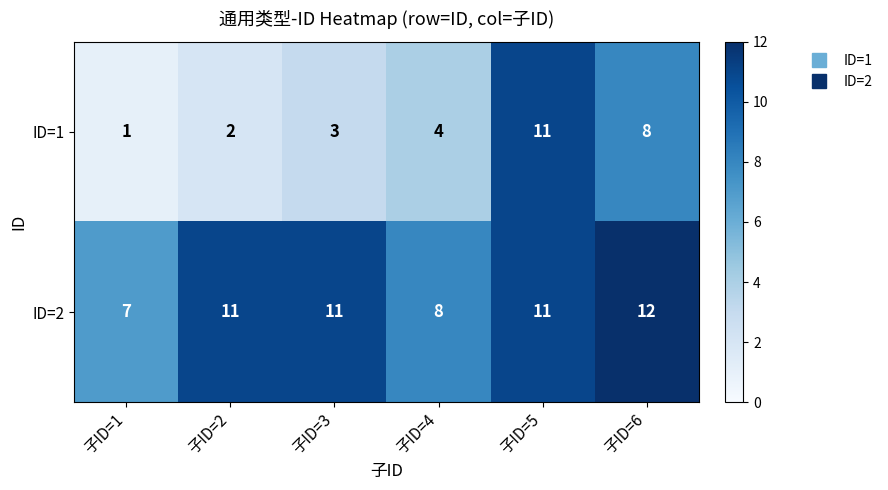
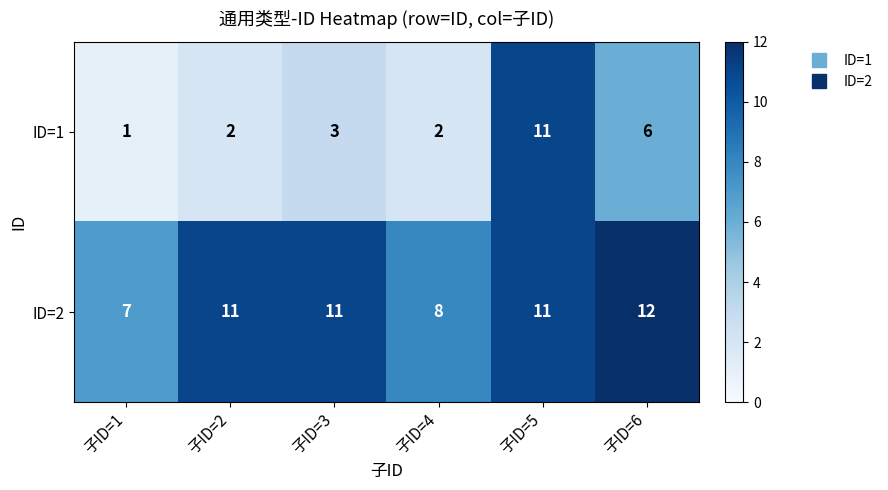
  {
    "ID=1": {
      "子ID=1": 1,
      "子ID=2": 2,
      "子ID=3": 3,
-     "子ID=4": 4,
+     "子ID=4": 2,
      "子ID=5": 11,
-     "子ID=6": 8
+     "子ID=6": 6
    },
    "ID=2": {
      "子ID=1": 7,
      "子ID=2": 11,
      "子ID=3": 11,
      "子ID=4": 8,
      "子ID=5": 11,
      "子ID=6": 12
    }
  }
